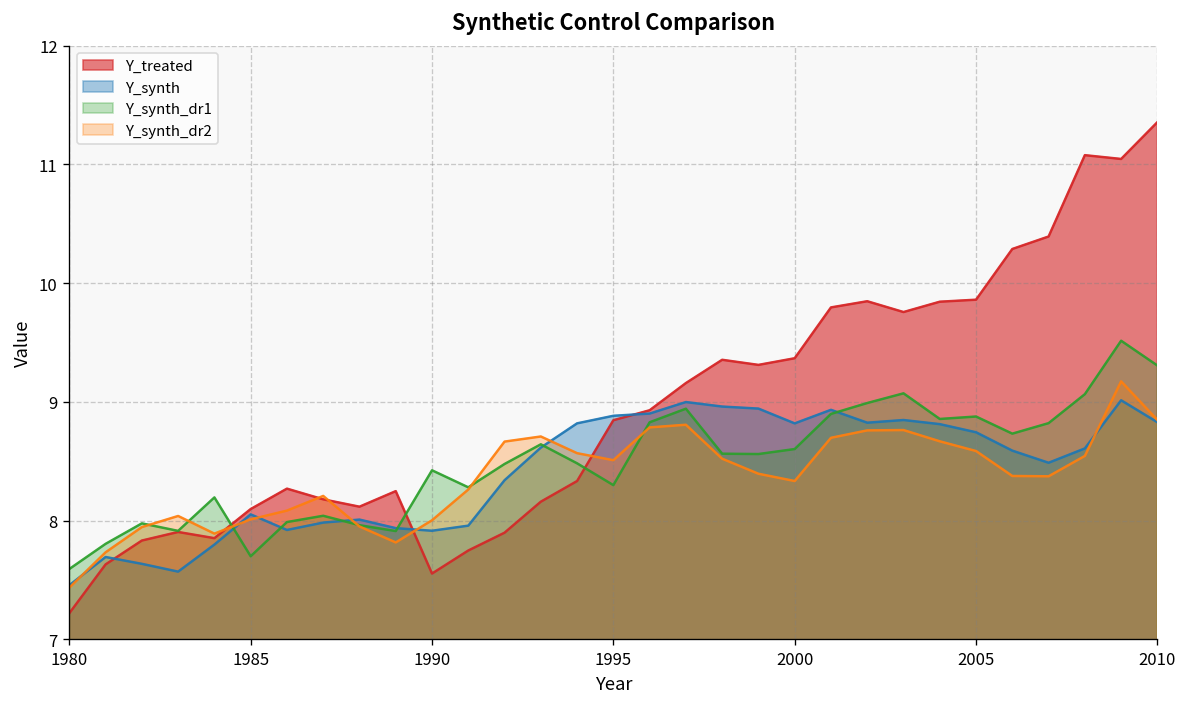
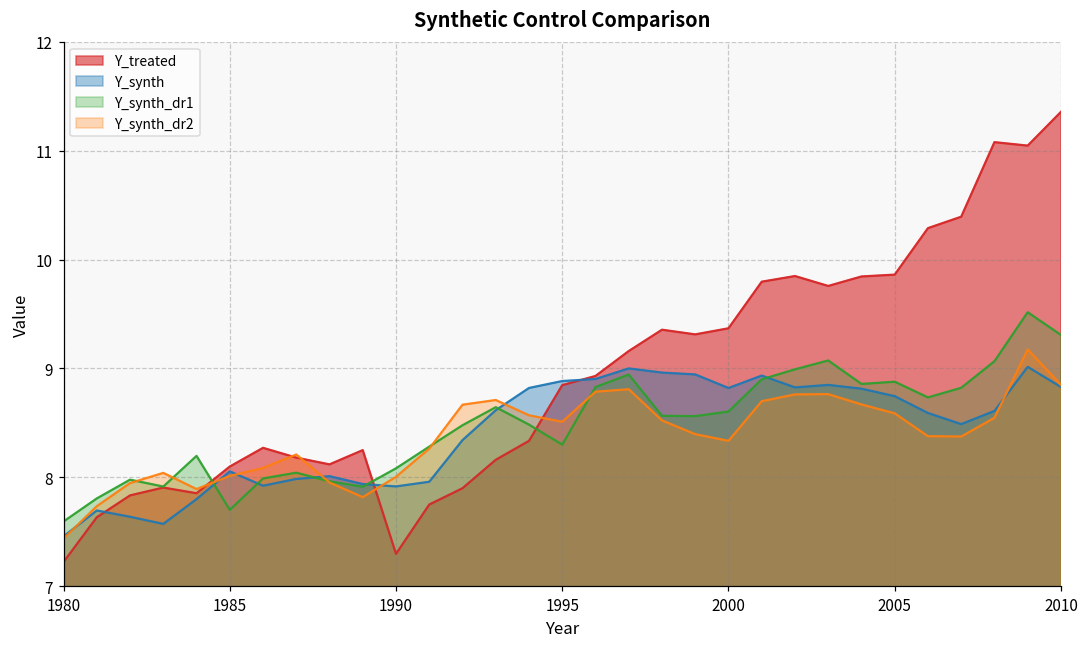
  {
    "Y_treated": {
      "1980": 7.2,
      "1985": 8.1,
-     "1990": 7.6,
+     "1990": 7.3,
      "1995": 8.8,
      "2000": 9.4,
      "2005": 9.9,
      "2010": 11.4
    },
    "Y_synth": {
      "1985": 8.1,
      "1990": 7.9,
      "1995": 8.9,
      "2000": 8.8,
      "2005": 8.7
    },
    "Y_synth_dr1": {
      "1980": 7.6,
      "1985": 7.7,
-     "1990": 8.4,
+     "1990": 8.1,
      "1995": 8.3,
      "2000": 8.6,
      "2005": 8.9,
      "2010": 9.3
    },
    "Y_synth_dr2": {
      "1985": 8.0,
      "1990": 8.0,
      "1995": 8.5,
      "2000": 8.3,
      "2005": 8.6
    }
  }
